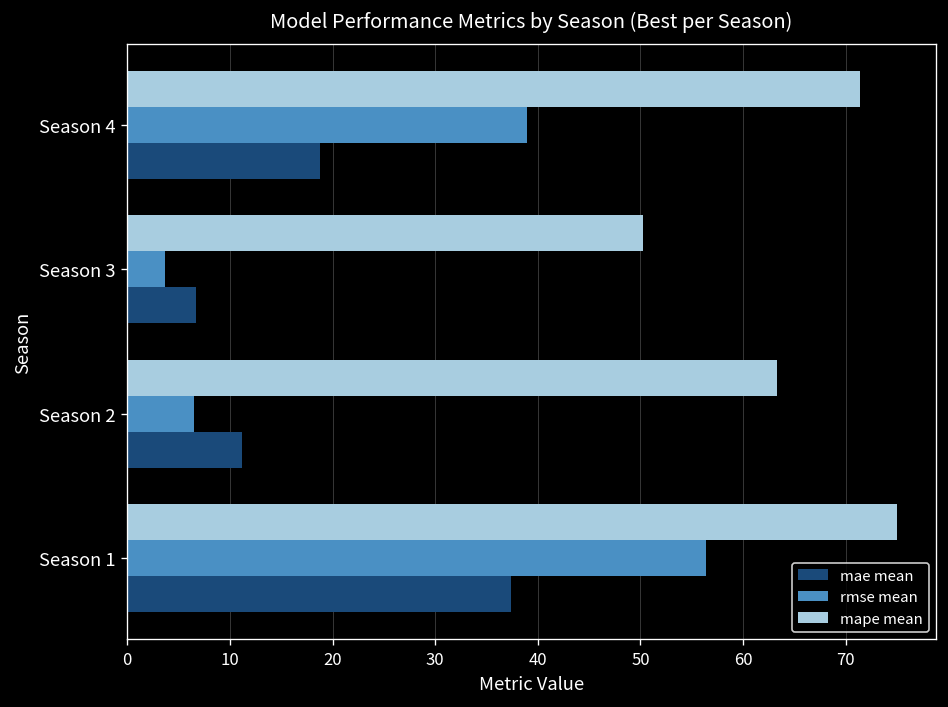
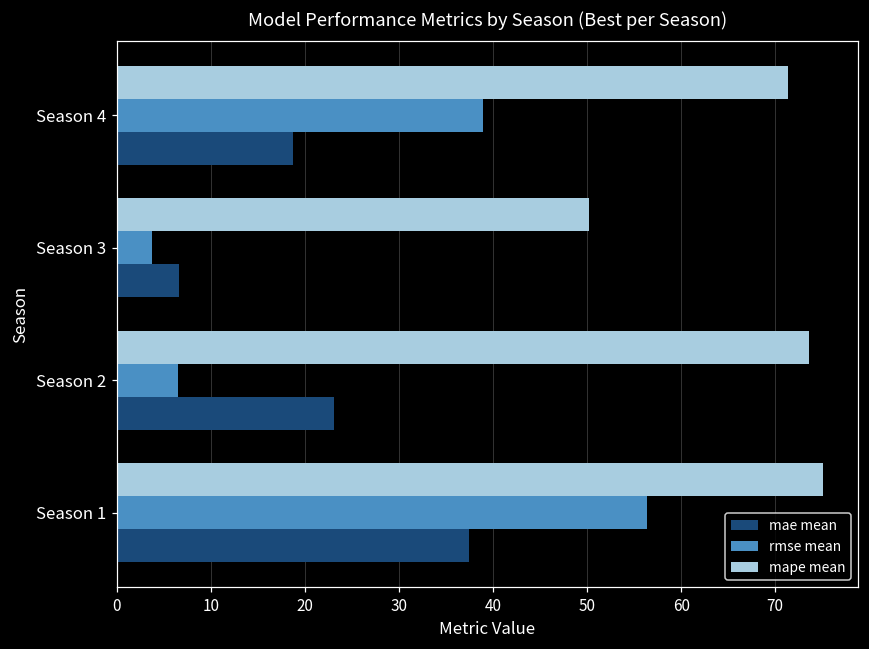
  {
    "mae mean": {
      "Season 4": 19,
      "Season 3": 7,
-     "Season 2": 11,
+     "Season 2": 23,
      "Season 1": 37
    },
    "rmse mean": {
      "Season 4": 39,
      "Season 3": 4,
      "Season 2": 7,
      "Season 1": 56
    },
    "mape mean": {
      "Season 4": 71,
      "Season 3": 50,
-     "Season 2": 63,
+     "Season 2": 74,
      "Season 1": 75
    }
  }
